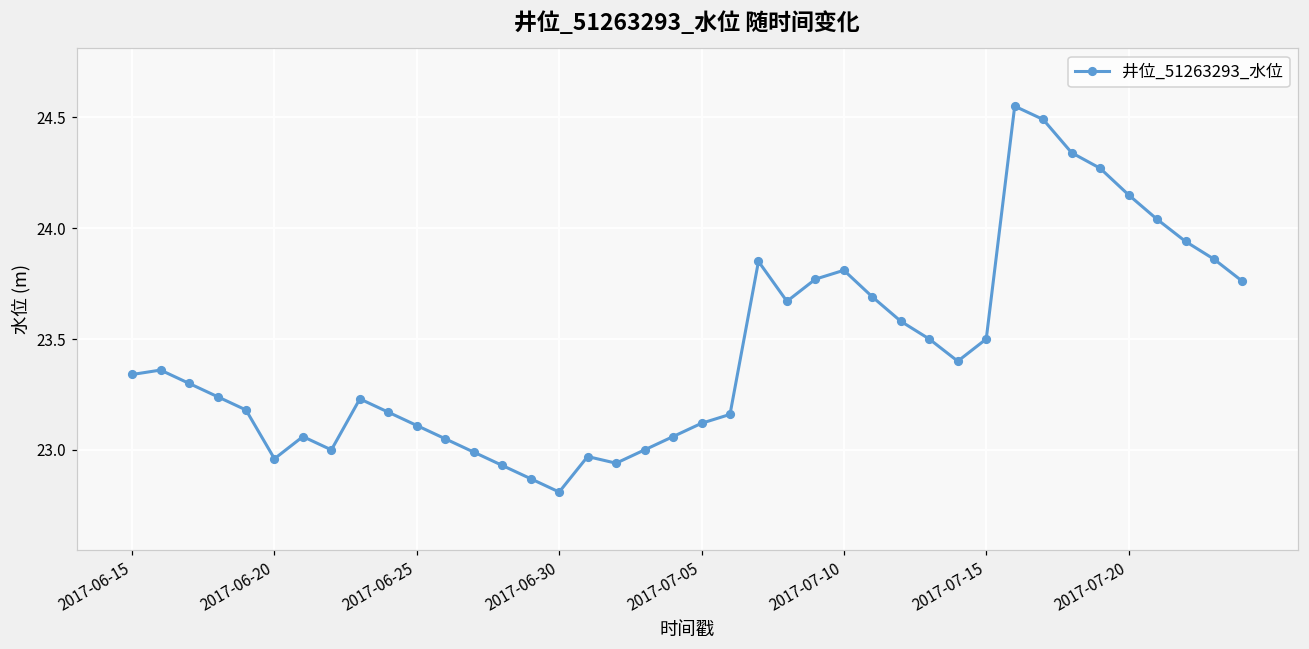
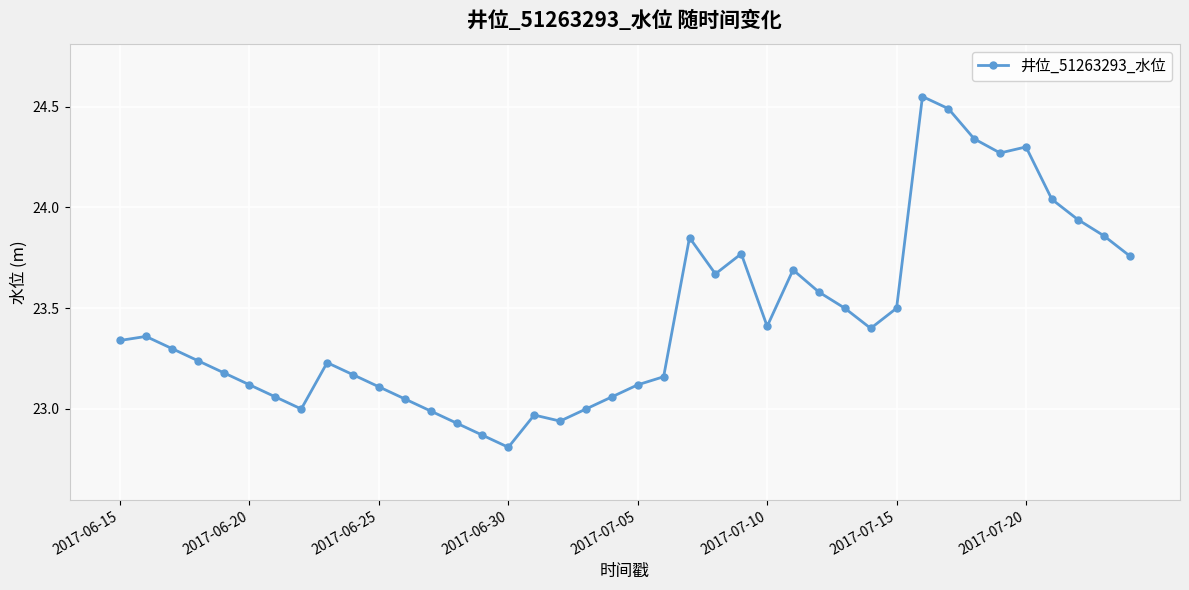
  {
    "2017-06-15": 23.34,
-   "2017-06-20": 22.96,
+   "2017-06-20": 23.12,
    "2017-06-25": 23.11,
    "2017-06-30": 22.81,
    "2017-07-05": 23.12,
-   "2017-07-10": 23.81,
+   "2017-07-10": 23.41,
    "2017-07-15": 23.50,
-   "2017-07-20": 24.15
+   "2017-07-20": 24.30
  }
